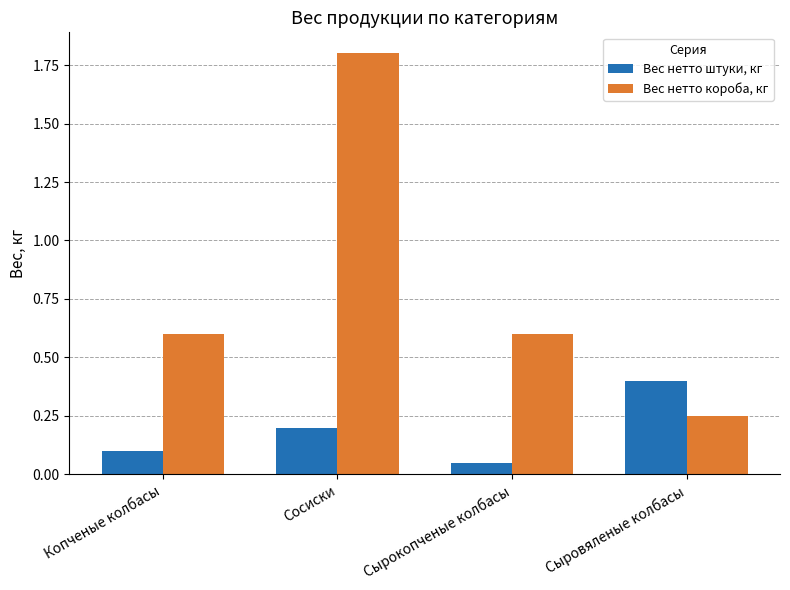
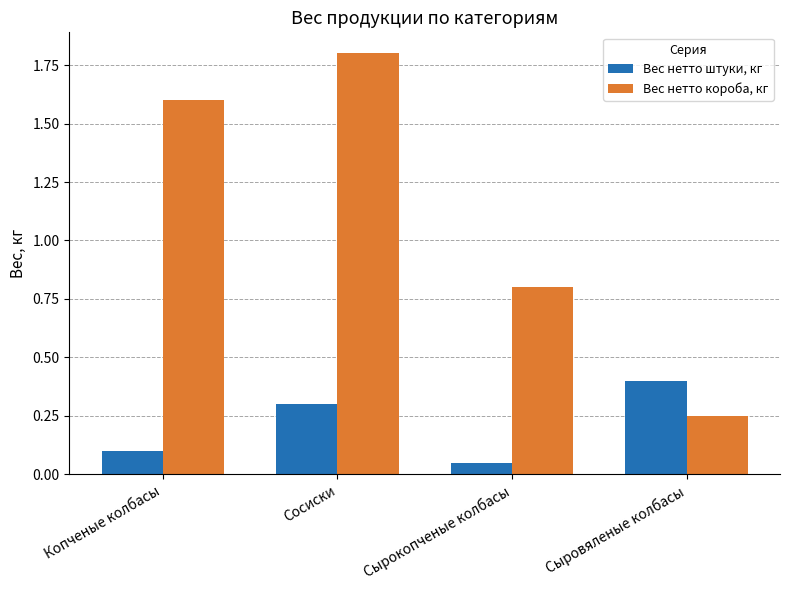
  {
    "Вес нетто штуки, кг": {
      "Копченые колбасы": 0.1,
-     "Сосиски": 0.2,
+     "Сосиски": 0.3,
      "Сырокопченые колбасы": 0.05,
      "Сыровяленые колбасы": 0.4
    },
    "Вес нетто короба, кг": {
-     "Копченые колбасы": 0.6,
+     "Копченые колбасы": 1.6,
      "Сосиски": 1.8,
-     "Сырокопченые колбасы": 0.6,
+     "Сырокопченые колбасы": 0.8,
      "Сыровяленые колбасы": 0.25
    }
  }
